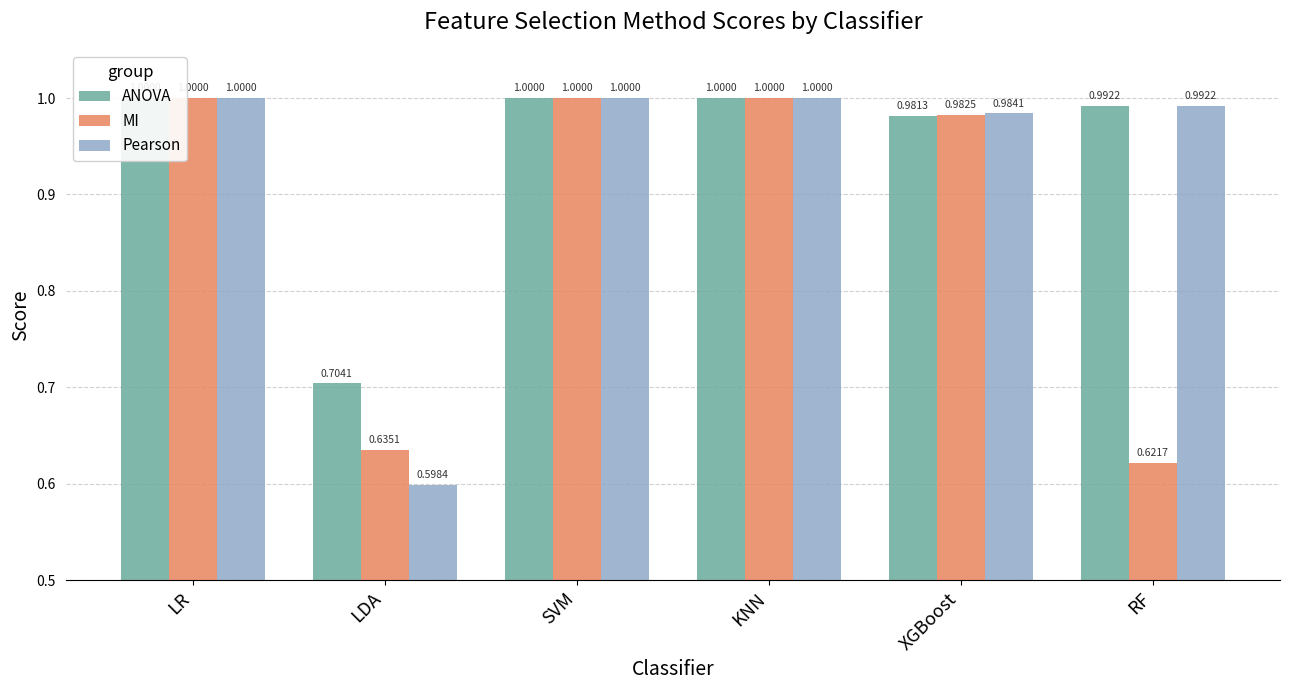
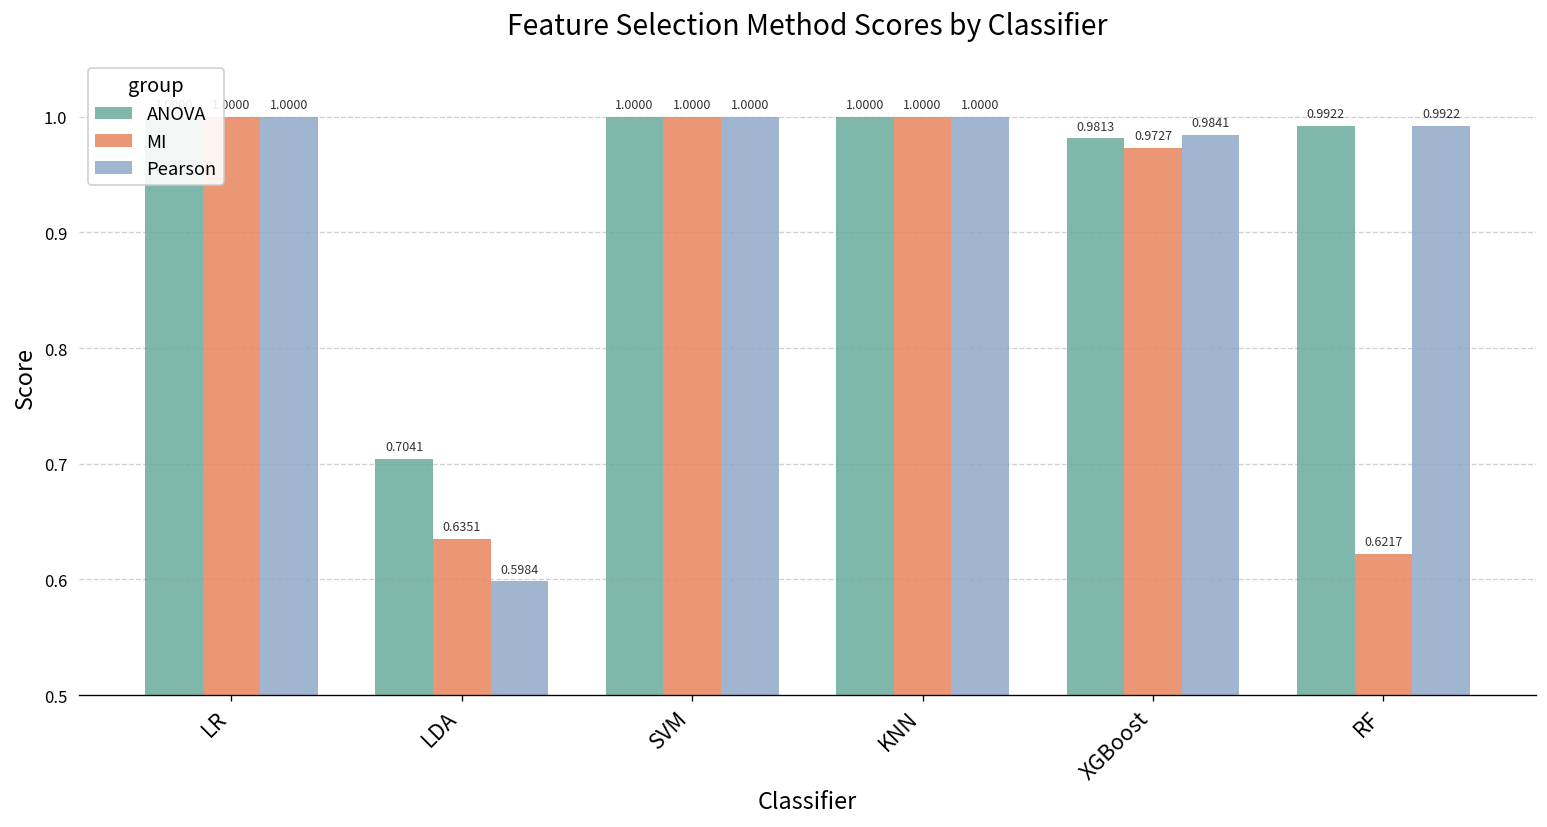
  {
    "MI": {
      "LDA": 0.6351,
      "SVM": 1.0000,
      "KNN": 1.0000,
-     "XGBoost": 0.9825,
+     "XGBoost": 0.9727,
      "RF": 0.6217
    }
  }
